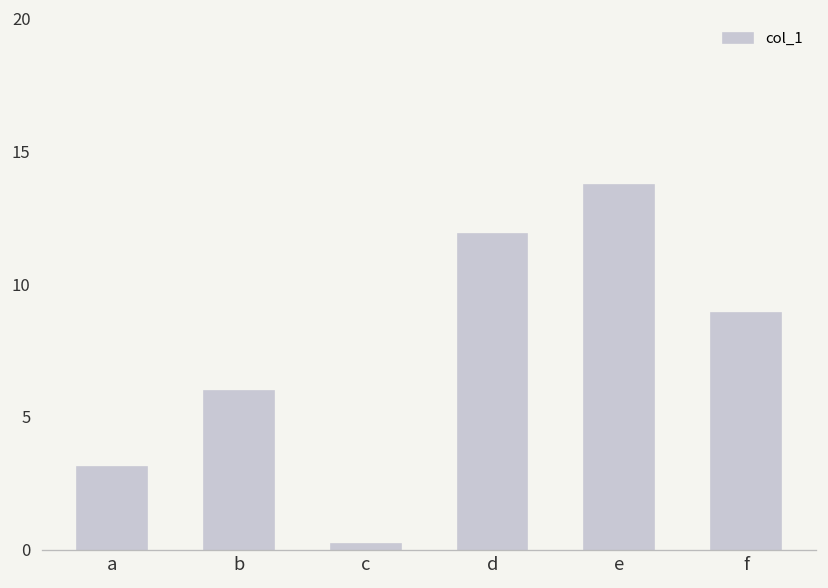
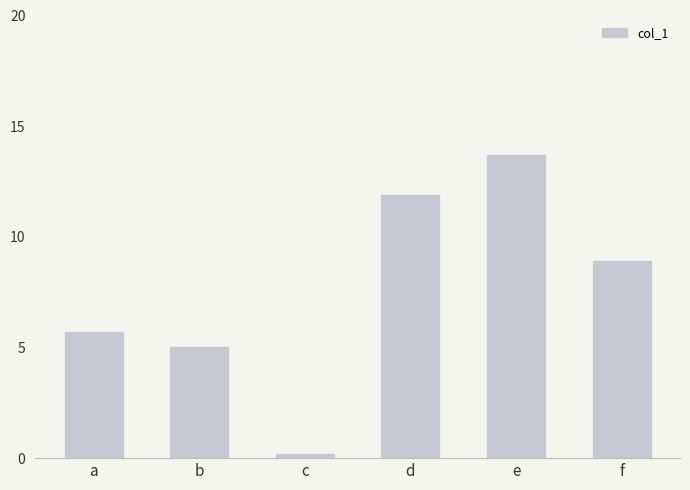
  {
-   "a": 3.1,
-   "b": 6.0,
+   "a": 5.7,
+   "b": 5.0,
    "c": 0.2,
    "d": 11.9,
    "e": 13.7,
    "f": 8.9
  }
